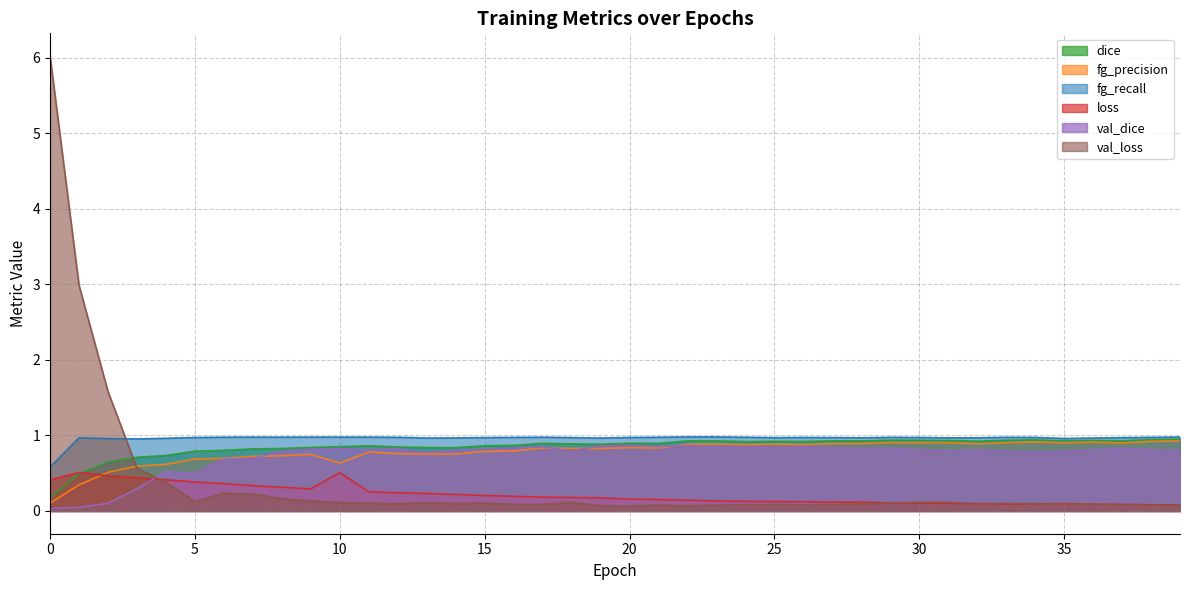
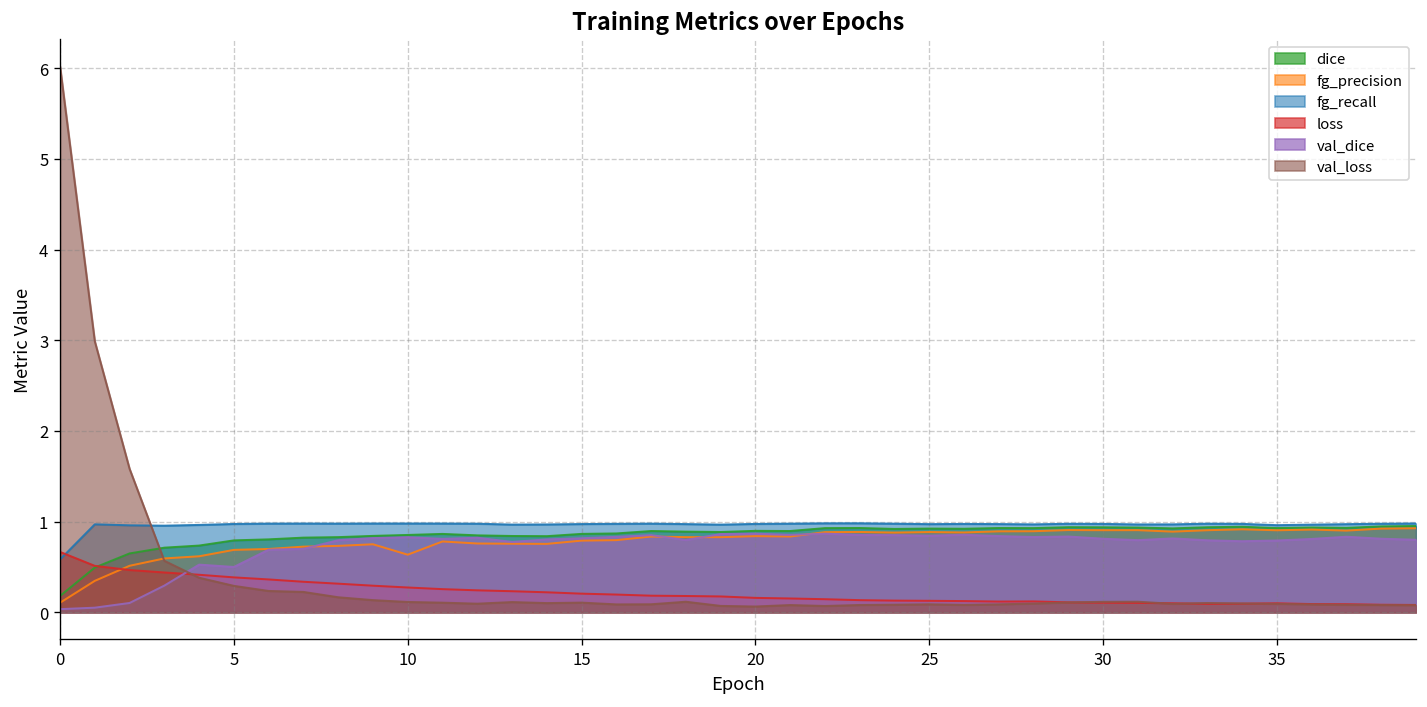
  {
    "dice": {
      "0": 0.2,
      "5": 0.8,
      "15": 0.9,
      "25": 0.9
    },
    "fg_precision": {
      "0": 0.1,
      "5": 0.7,
      "10": 0.6,
      "25": 0.9
    },
    "fg_recall": {
      "0": 0.6,
      "5": 1.0,
      "10": 1.0,
      "15": 1.0,
      "20": 1.0,
      "25": 1.0,
      "30": 1.0
    },
    "loss": {
-     "0": 0.4,
+     "0": 0.7,
      "5": 0.4,
-     "10": 0.5,
+     "10": 0.3,
      "15": 0.2,
      "20": 0.2,
      "25": 0.1
    },
    "val_dice": {
      "0": 0.0,
      "5": 0.5,
      "25": 0.8,
      "30": 0.8,
      "35": 0.8
    },
    "val_loss": {
      "0": 6.0,
-     "5": 0.1,
+     "5": 0.3,
      "10": 0.1,
      "15": 0.1,
      "20": 0.1,
      "25": 0.1
    }
  }
